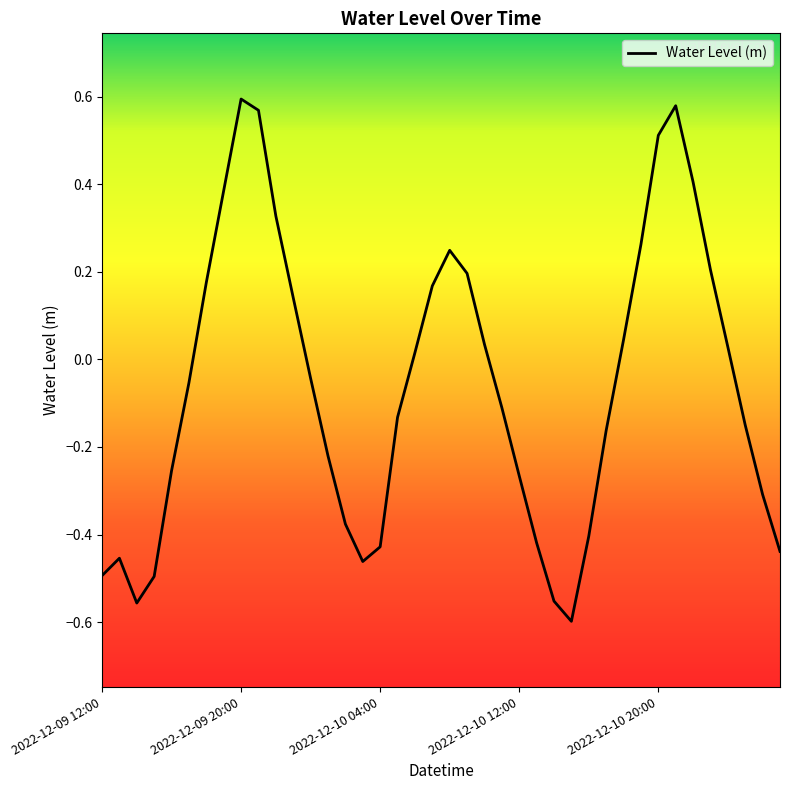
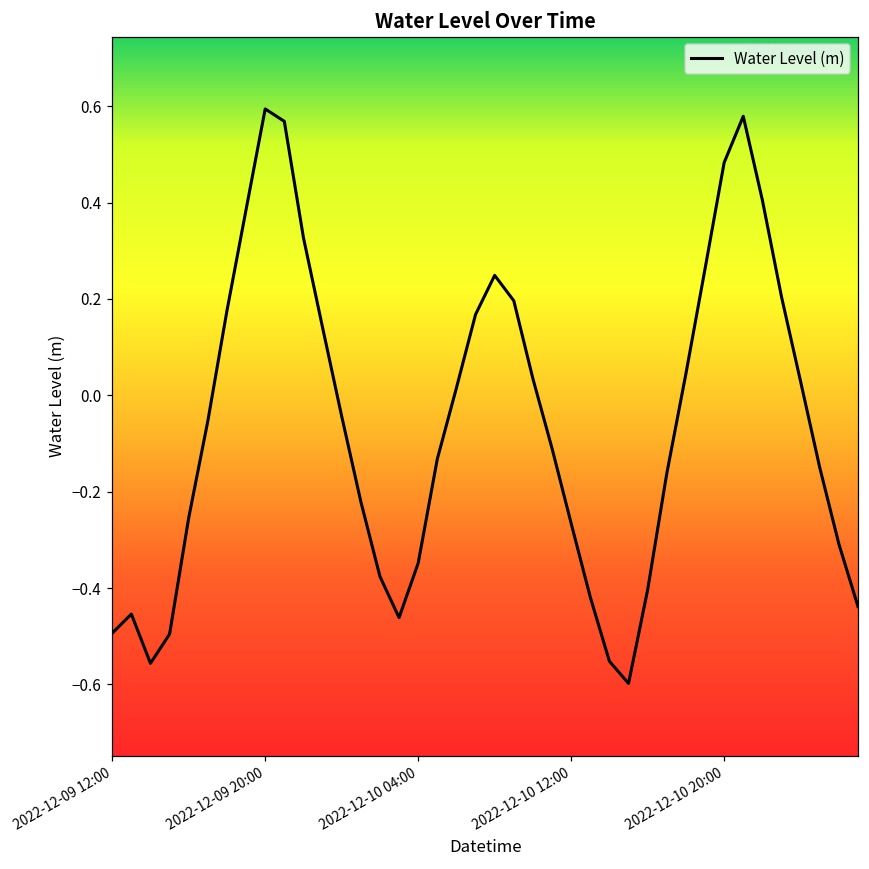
  {
    "2022-12-09 12:00": -0.49,
    "2022-12-09 20:00": 0.59,
-   "2022-12-10 04:00": -0.43,
+   "2022-12-10 04:00": -0.35,
    "2022-12-10 12:00": -0.27,
-   "2022-12-10 20:00": 0.51
+   "2022-12-10 20:00": 0.48
  }
